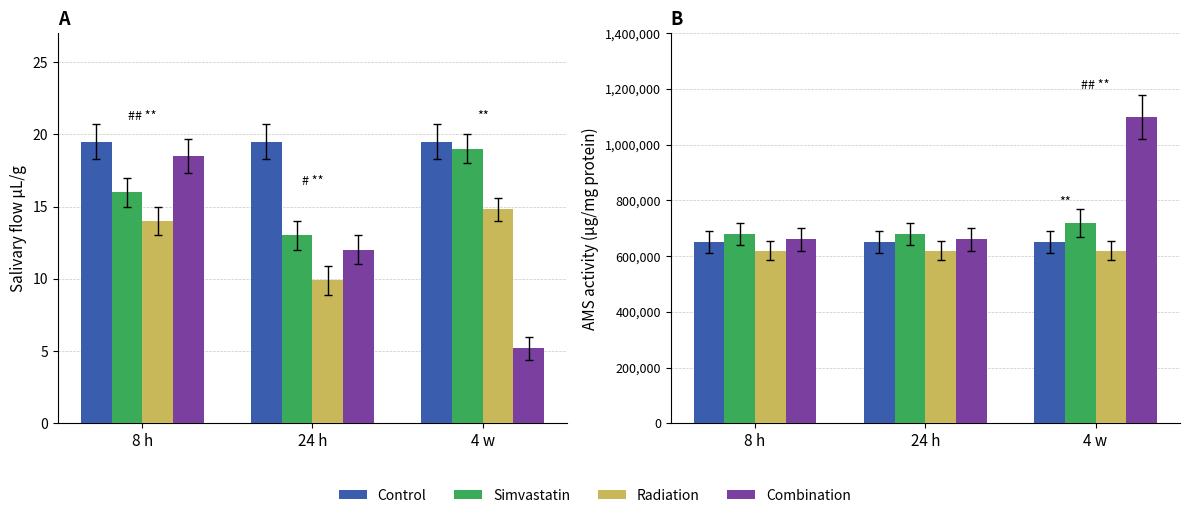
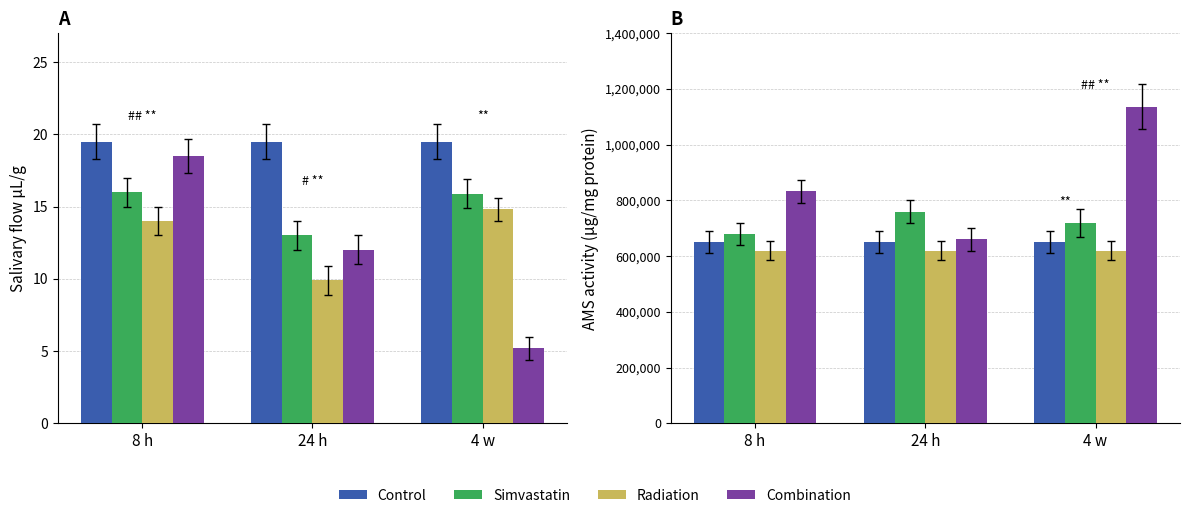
  {
    "A": {
      "Simvastatin": {
        "8 h": "16.0",
        "24 h": "13.0",
-       "4 w": "19.0"
+       "4 w": "15.9"
      },
      "Radiation": {
        "8 h": "14.0",
        "24 h": "9.9",
        "4 w": "14.8"
      },
      "Combination": {
        "8 h": "18.5",
        "24 h": "12.0",
        "4 w": "5.2"
      }
    },
    "B": {
      "Simvastatin": {
        "8 h": "680,000",
-       "24 h": "680,000",
+       "24 h": "760,000",
        "4 w": "720,000"
      },
      "Radiation": {
        "8 h": "620,000",
        "24 h": "620,000",
        "4 w": "620,000"
      },
      "Combination": {
-       "8 h": "660,000",
+       "8 h": "830,000",
        "24 h": "660,000",
-       "4 w": "1,100,000"
+       "4 w": "1,140,000"
      }
    }
  }
